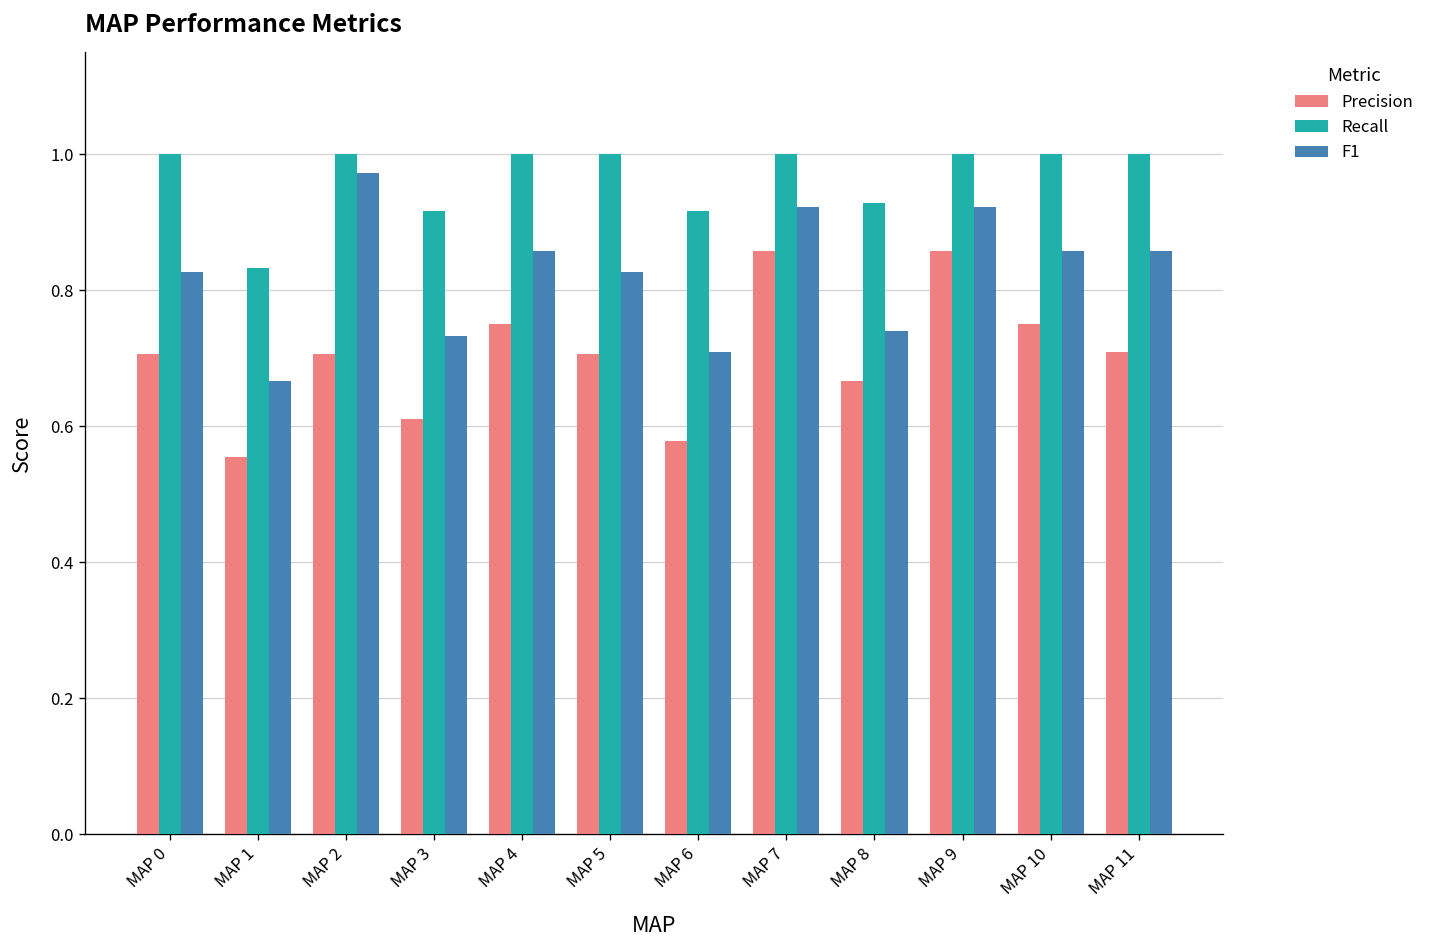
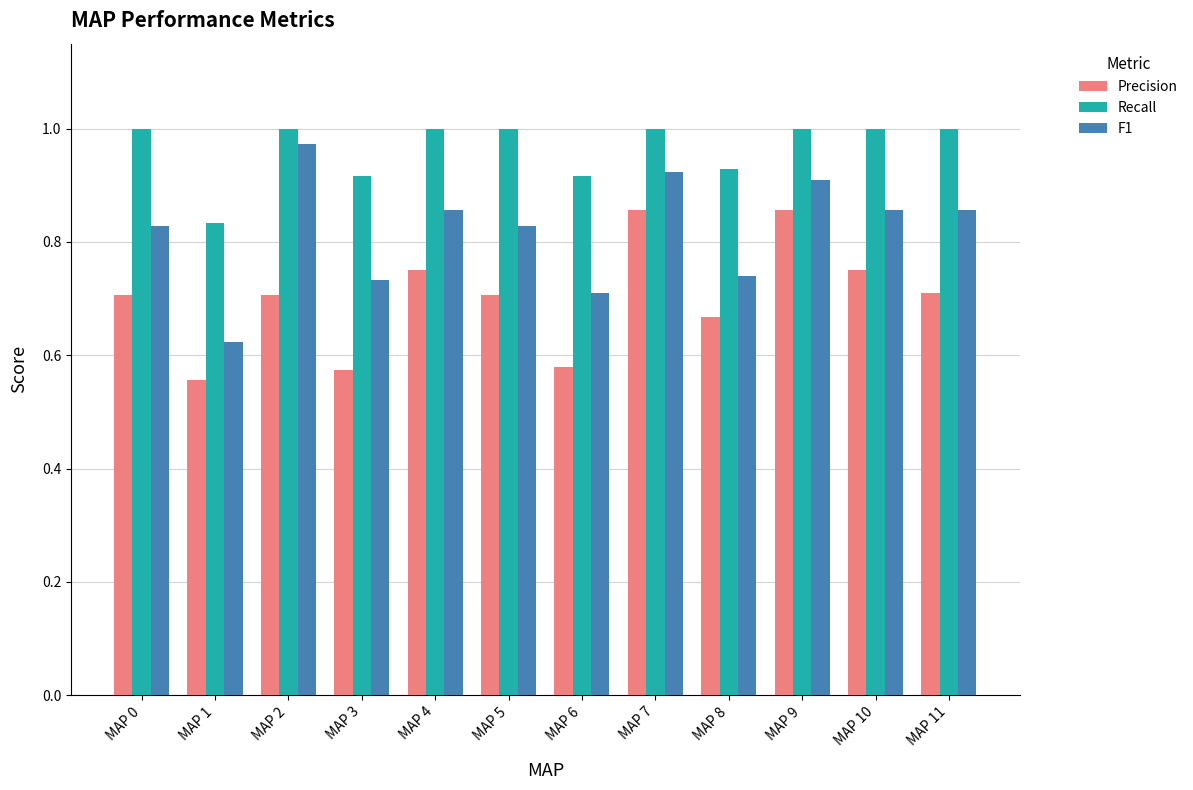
  {
    "Precision": {
      "MAP 0": 0.71,
      "MAP 1": 0.56,
      "MAP 2": 0.71,
-     "MAP 3": 0.61,
+     "MAP 3": 0.57,
      "MAP 4": 0.75,
      "MAP 5": 0.71,
      "MAP 6": 0.58,
      "MAP 7": 0.86,
      "MAP 8": 0.67,
      "MAP 9": 0.86,
      "MAP 10": 0.75,
      "MAP 11": 0.71
    },
    "Recall": {
      "MAP 0": 1.00,
      "MAP 1": 0.83,
      "MAP 2": 1.00,
      "MAP 3": 0.92,
      "MAP 4": 1.00,
      "MAP 5": 1.00,
      "MAP 6": 0.92,
      "MAP 7": 1.00,
      "MAP 8": 0.93,
      "MAP 9": 1.00,
      "MAP 10": 1.00,
      "MAP 11": 1.00
    },
    "F1": {
      "MAP 0": 0.83,
-     "MAP 1": 0.67,
+     "MAP 1": 0.62,
      "MAP 2": 0.97,
      "MAP 3": 0.73,
      "MAP 4": 0.86,
      "MAP 5": 0.83,
      "MAP 6": 0.71,
      "MAP 7": 0.92,
      "MAP 8": 0.74,
-     "MAP 9": 0.92,
+     "MAP 9": 0.91,
      "MAP 10": 0.86,
      "MAP 11": 0.86
    }
  }
